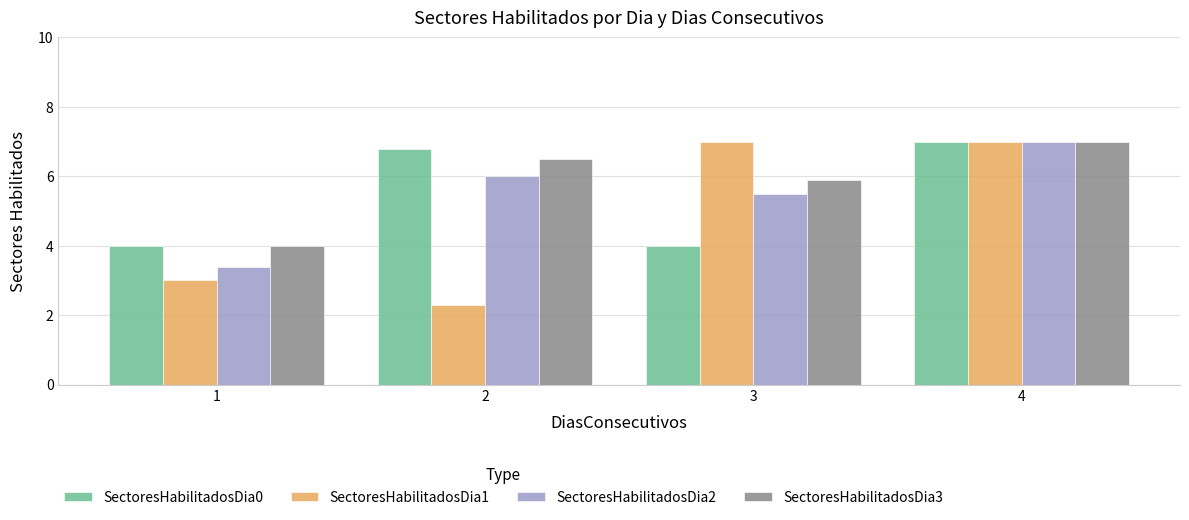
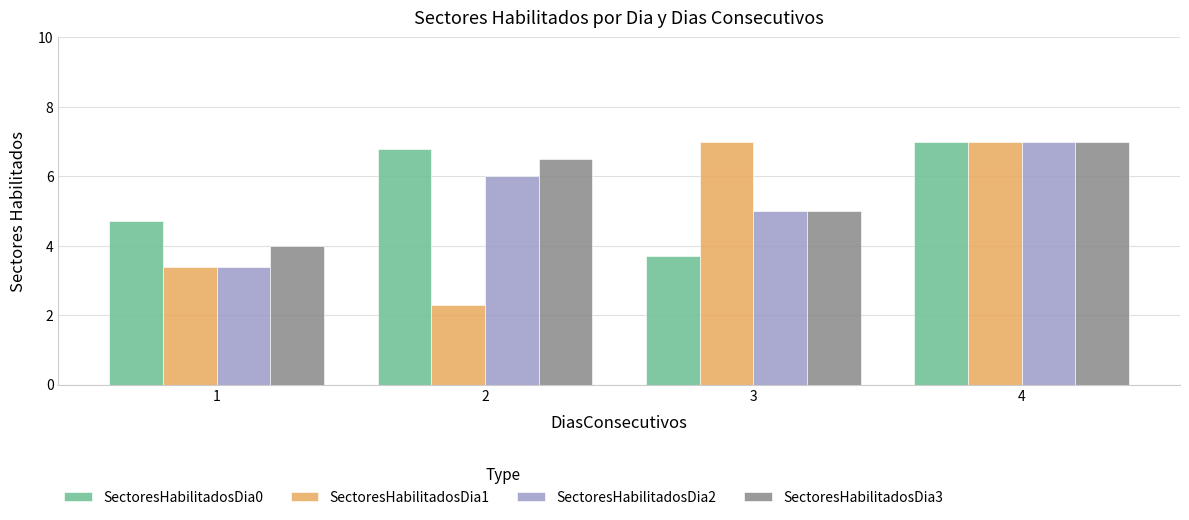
  {
    "SectoresHabilitadosDia0": {
-     "1": 4.0,
+     "1": 4.7,
      "2": 6.8,
-     "3": 4.0,
+     "3": 3.7,
      "4": 7.0
    },
    "SectoresHabilitadosDia1": {
-     "1": 3.0,
+     "1": 3.4,
      "2": 2.3,
      "3": 7.0,
      "4": 7.0
    },
    "SectoresHabilitadosDia2": {
      "1": 3.4,
      "2": 6.0,
-     "3": 5.5,
+     "3": 5.0,
      "4": 7.0
    },
    "SectoresHabilitadosDia3": {
      "1": 4.0,
      "2": 6.5,
-     "3": 5.9,
+     "3": 5.0,
      "4": 7.0
    }
  }
